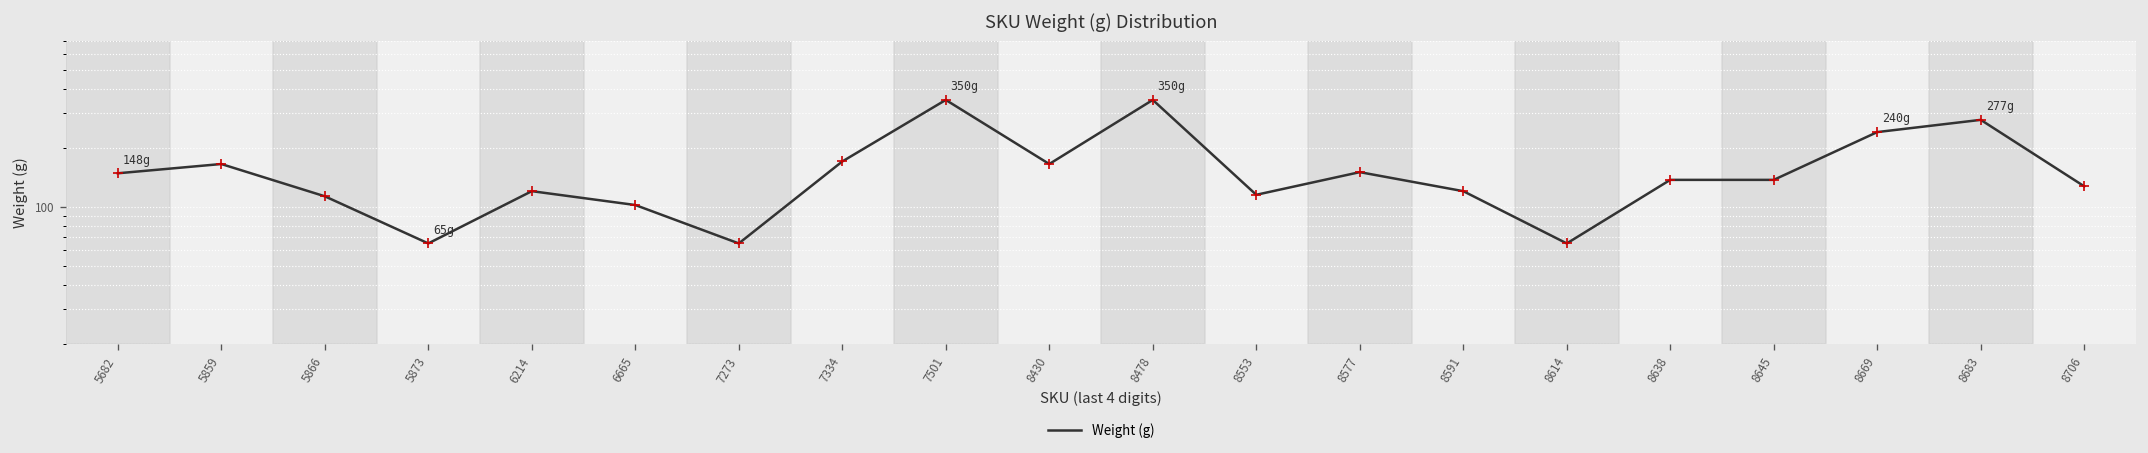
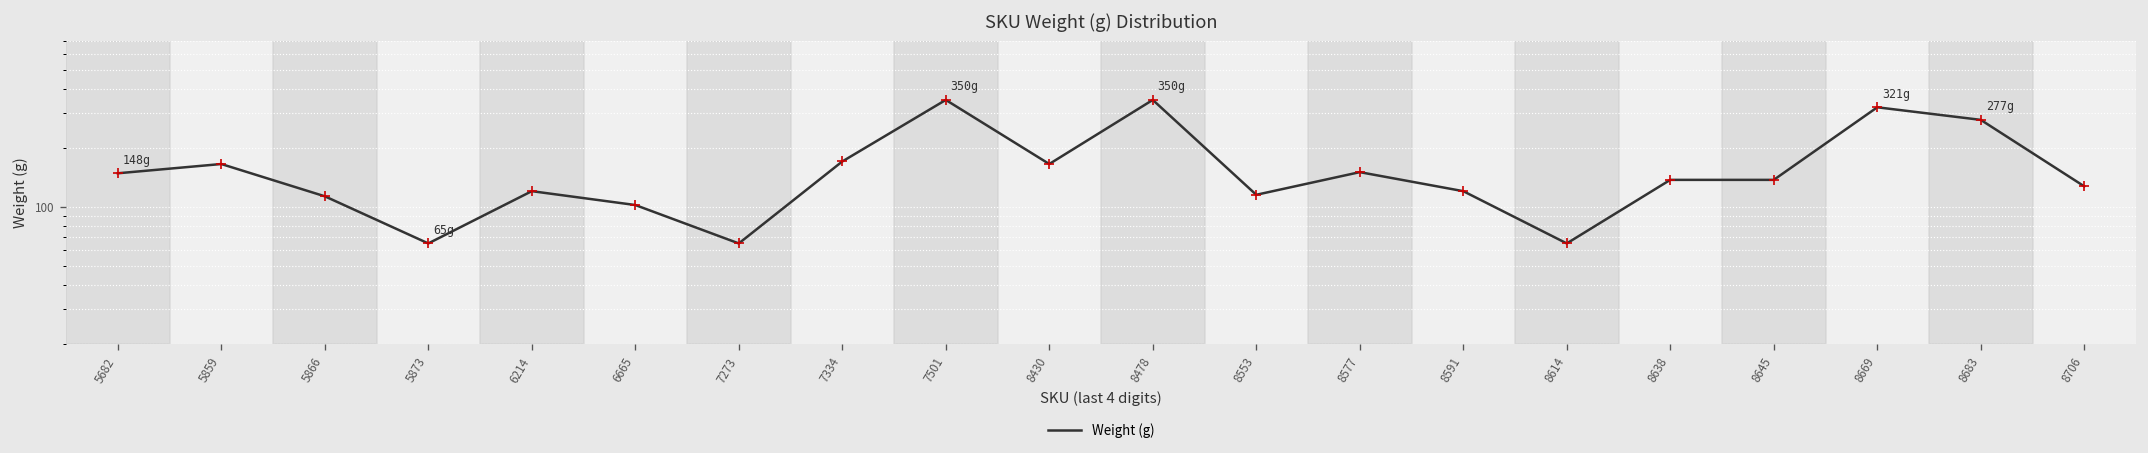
  {
    "5682": "148g",
    "5873": "65g",
    "7501": "350g",
    "8478": "350g",
-   "8669": "240g",
+   "8669": "321g",
    "8683": "277g"
  }
